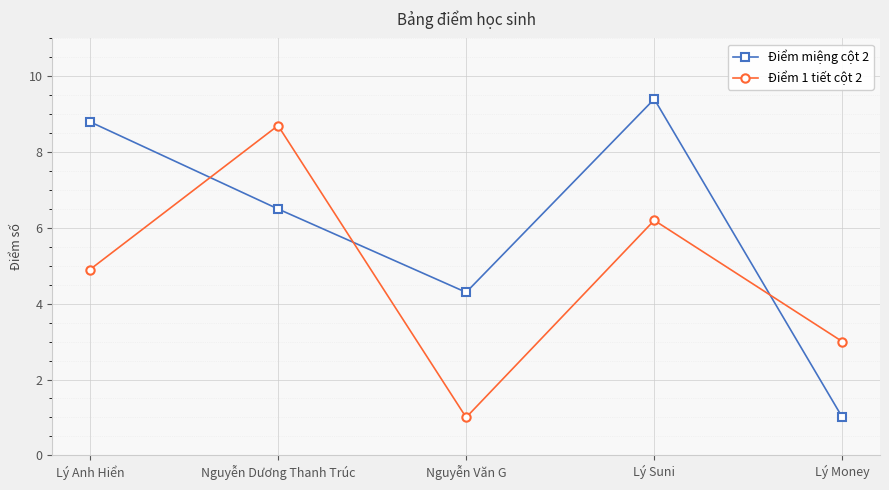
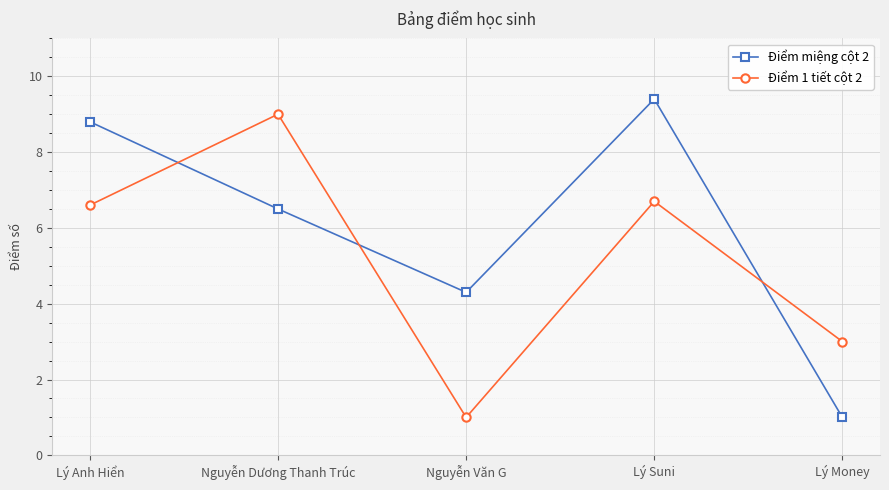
  {
    "Điểm miệng cột 2": {
      "Lý Anh Hiển": 8.8,
      "Nguyễn Dương Thanh Trúc": 6.5,
      "Nguyễn Văn G": 4.3,
      "Lý Suni": 9.4,
      "Lý Money": 1.0
    },
    "Điểm 1 tiết cột 2": {
-     "Lý Anh Hiển": 4.9,
-     "Nguyễn Dương Thanh Trúc": 8.7,
+     "Lý Anh Hiển": 6.6,
+     "Nguyễn Dương Thanh Trúc": 9.0,
      "Nguyễn Văn G": 1.0,
-     "Lý Suni": 6.2,
+     "Lý Suni": 6.7,
      "Lý Money": 3.0
    }
  }
